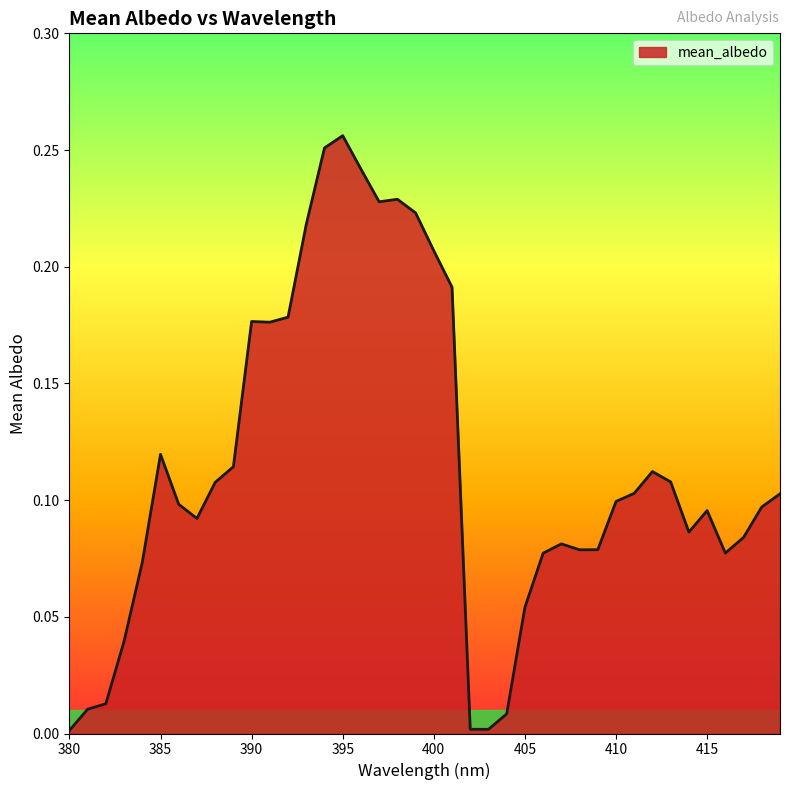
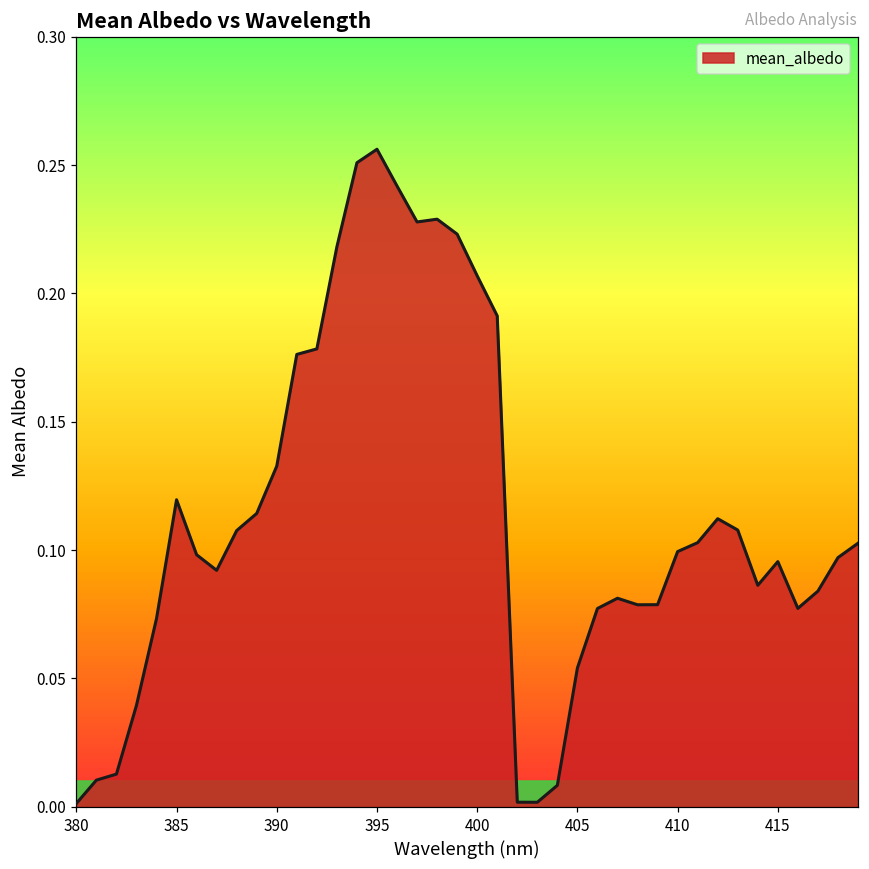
  {
    "385": 0.120,
-   "390": 0.177,
+   "390": 0.133,
    "395": 0.256,
    "400": 0.207,
    "405": 0.054,
    "410": 0.099,
    "415": 0.096
  }
